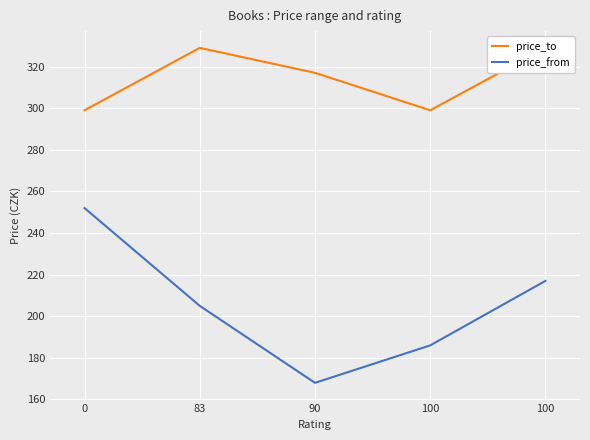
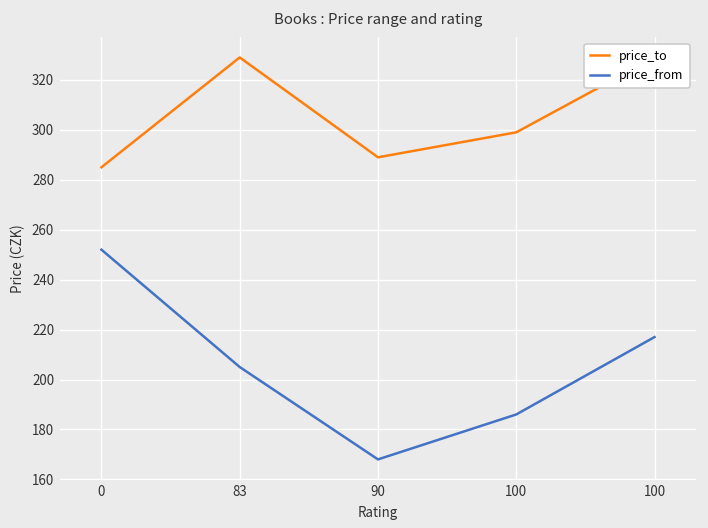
  {
    "price_to": {
-     "0": 299,
+     "0": 285,
      "83": 329,
-     "90": 317
+     "90": 289
    },
    "price_from": {
      "0": 252,
      "83": 205,
      "90": 168
    }
  }
